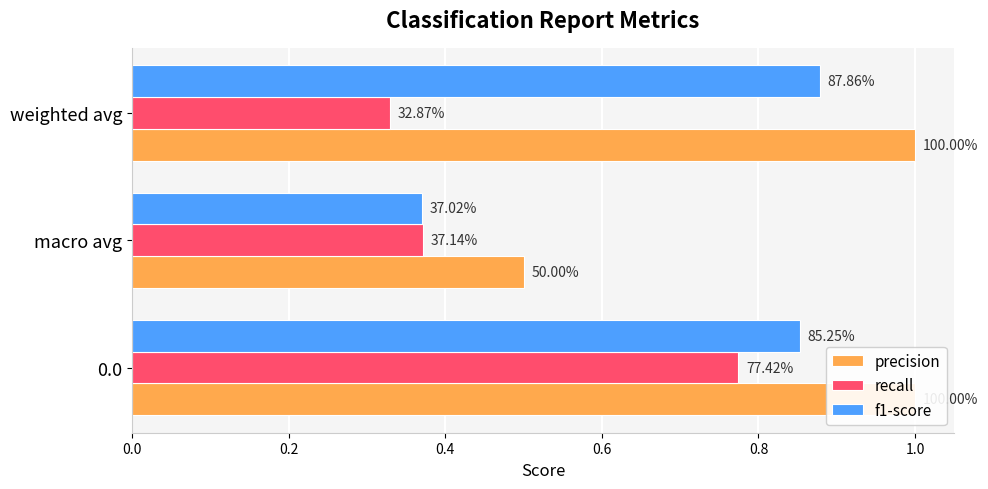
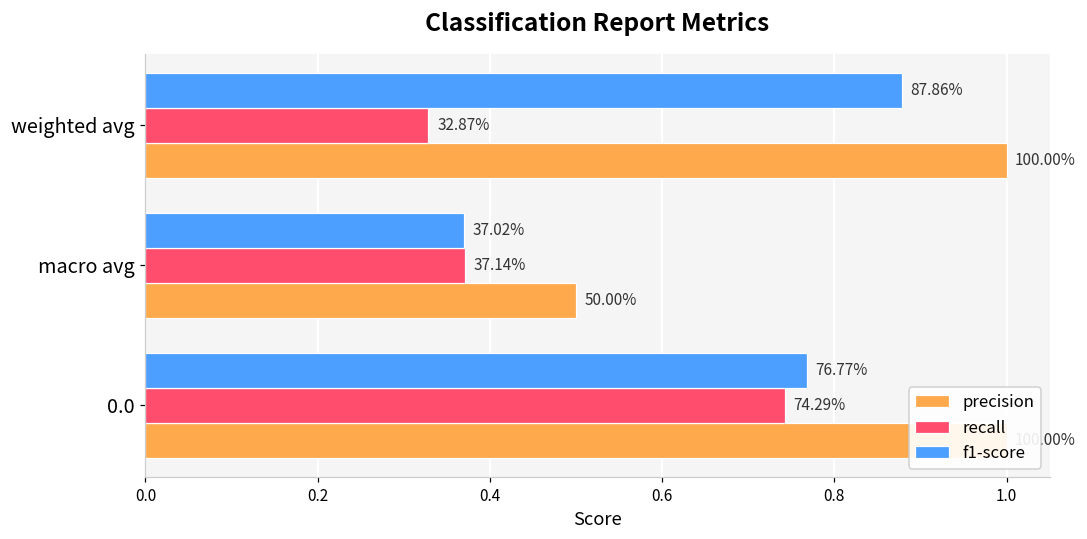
  {
    "precision": {
      "weighted avg": "100.00%",
      "macro avg": "50.00%"
    },
    "recall": {
      "weighted avg": "32.87%",
      "macro avg": "37.14%",
-     "0.0": "77.42%"
+     "0.0": "74.29%"
    },
    "f1-score": {
      "weighted avg": "87.86%",
      "macro avg": "37.02%",
-     "0.0": "85.25%"
+     "0.0": "76.77%"
    }
  }
